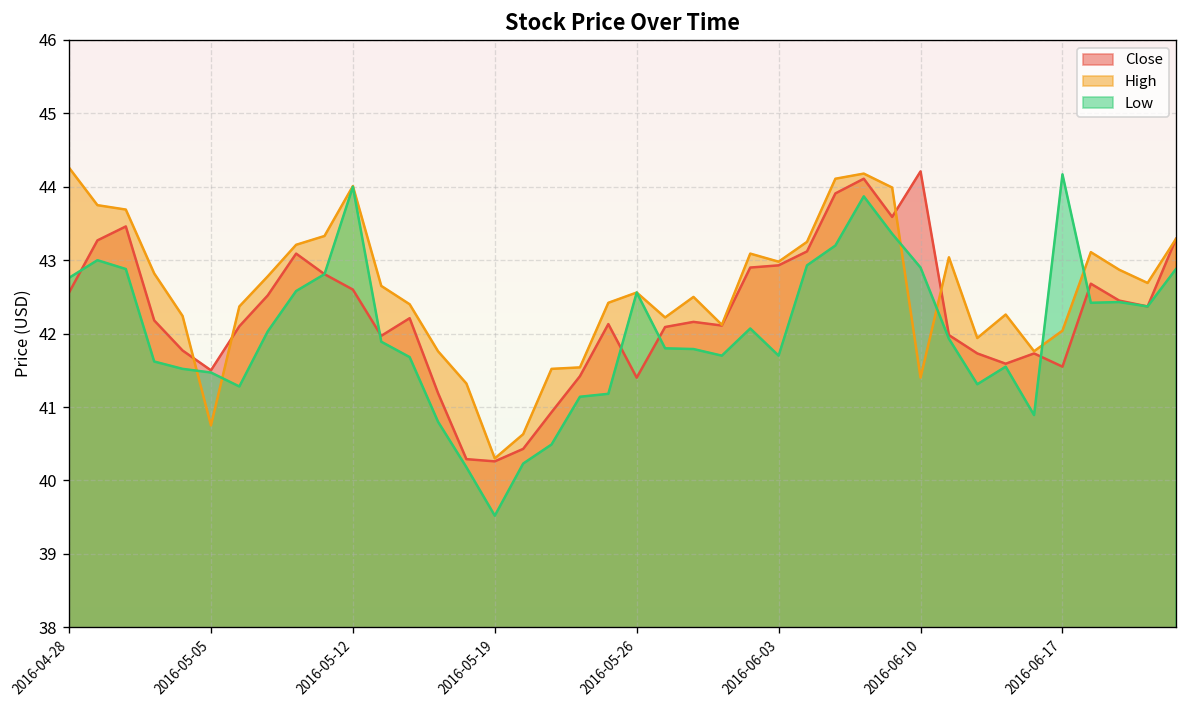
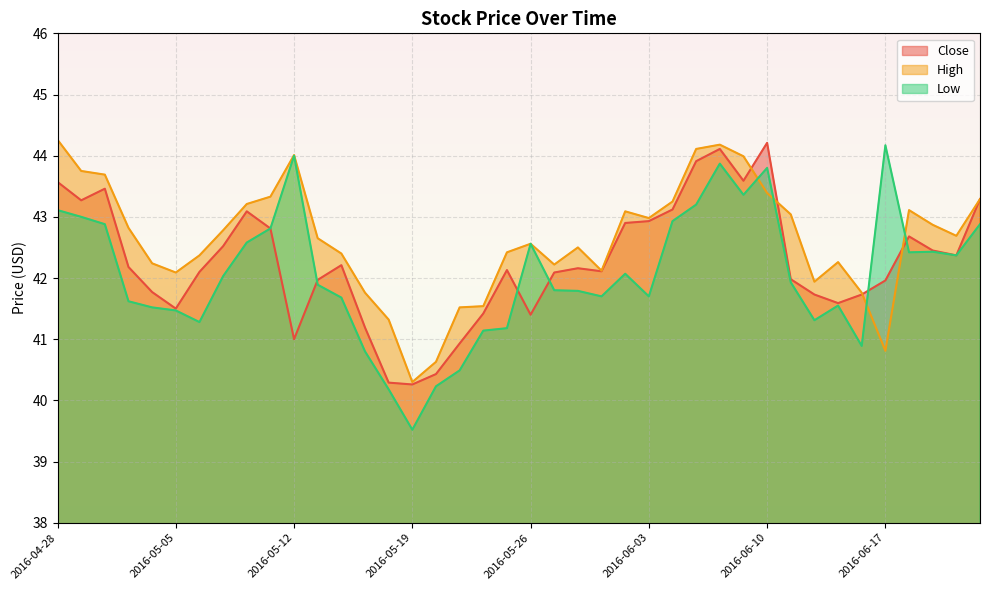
  {
    "Close": {
-     "2016-04-28": 42.6,
-     "2016-05-12": 42.6,
+     "2016-04-28": 43.6,
+     "2016-05-12": 41.0,
      "2016-05-26": 41.4,
      "2016-06-03": 42.9,
      "2016-06-10": 44.2,
-     "2016-06-17": 41.6
+     "2016-06-17": 42.0
    },
    "High": {
      "2016-04-28": 44.3,
-     "2016-05-05": 40.8,
+     "2016-05-05": 42.1,
      "2016-06-03": 43.0,
-     "2016-06-10": 41.4,
-     "2016-06-17": 42.0
+     "2016-06-10": 43.4,
+     "2016-06-17": 40.8
    },
    "Low": {
-     "2016-04-28": 42.8,
+     "2016-04-28": 43.1,
      "2016-05-19": 39.5,
      "2016-06-03": 41.7,
-     "2016-06-10": 42.9,
+     "2016-06-10": 43.8,
      "2016-06-17": 44.2
    }
  }
